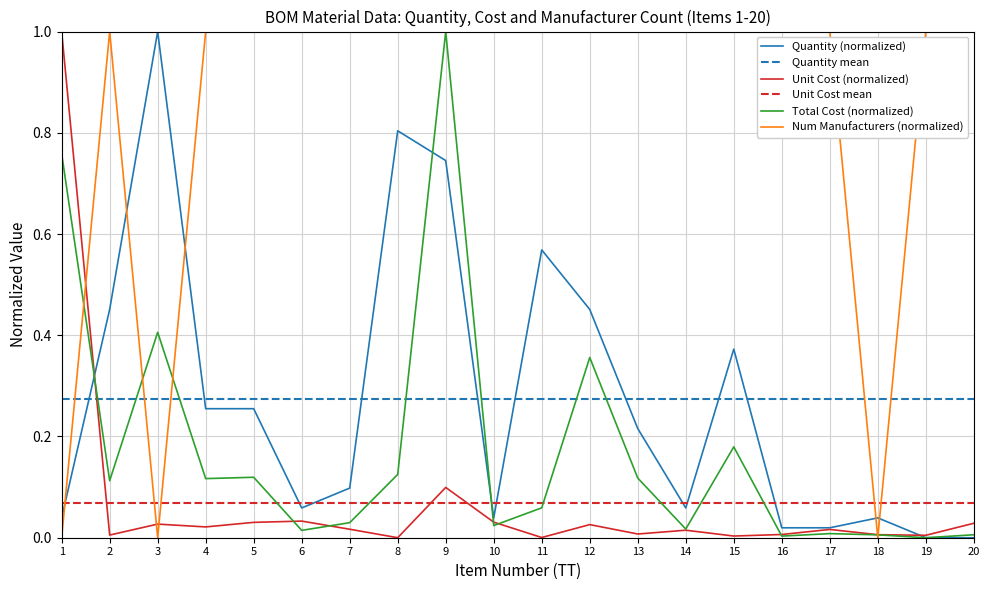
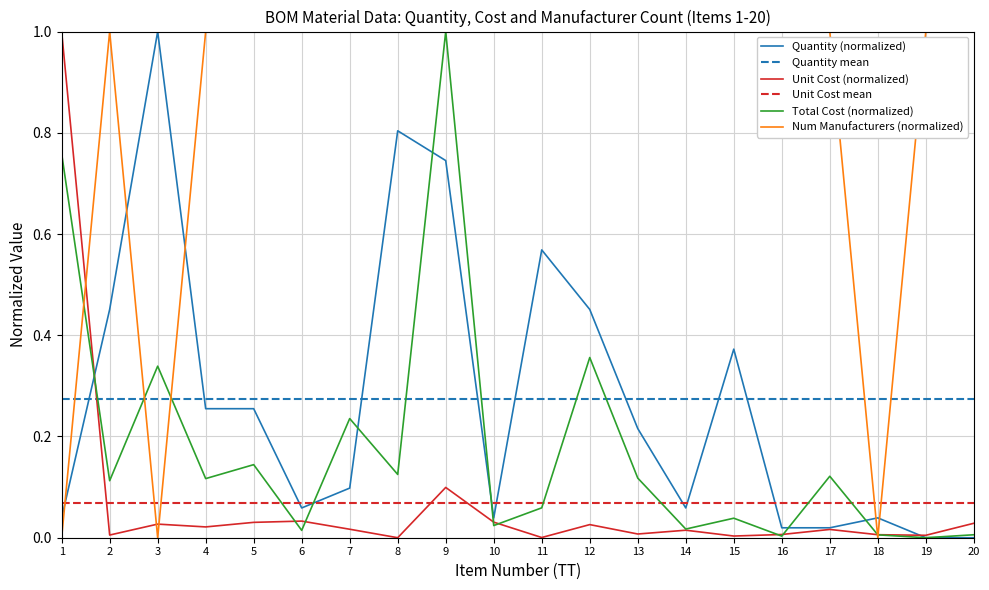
  {
    "Total Cost (normalized)": {
      "1": 0.76,
      "2": 0.11,
-     "3": 0.41,
+     "3": 0.34,
      "4": 0.12,
-     "5": 0.12,
+     "5": 0.14,
      "6": 0.01,
-     "7": 0.03,
+     "7": 0.24,
      "8": 0.12,
      "10": 0.02,
      "11": 0.06,
      "12": 0.36,
      "13": 0.12,
-     "15": 0.18,
-     "17": 0.01,
+     "15": 0.04,
+     "17": 0.12,
      "20": 0.01
    },
    "Num Manufacturers (normalized)": {
      "1": 0.00,
      "2": 1.00,
      "3": 0.00,
      "4": 1.00,
      "5": 1.00,
      "6": 1.00,
      "7": 1.00,
      "8": 1.00,
      "10": 1.00,
      "11": 1.00,
      "12": 1.00,
      "13": 1.00,
      "14": 1.00,
      "15": 1.00,
      "16": 1.00,
      "17": 1.00,
      "18": 0.00,
      "19": 1.00,
      "20": 1.00
    }
  }
